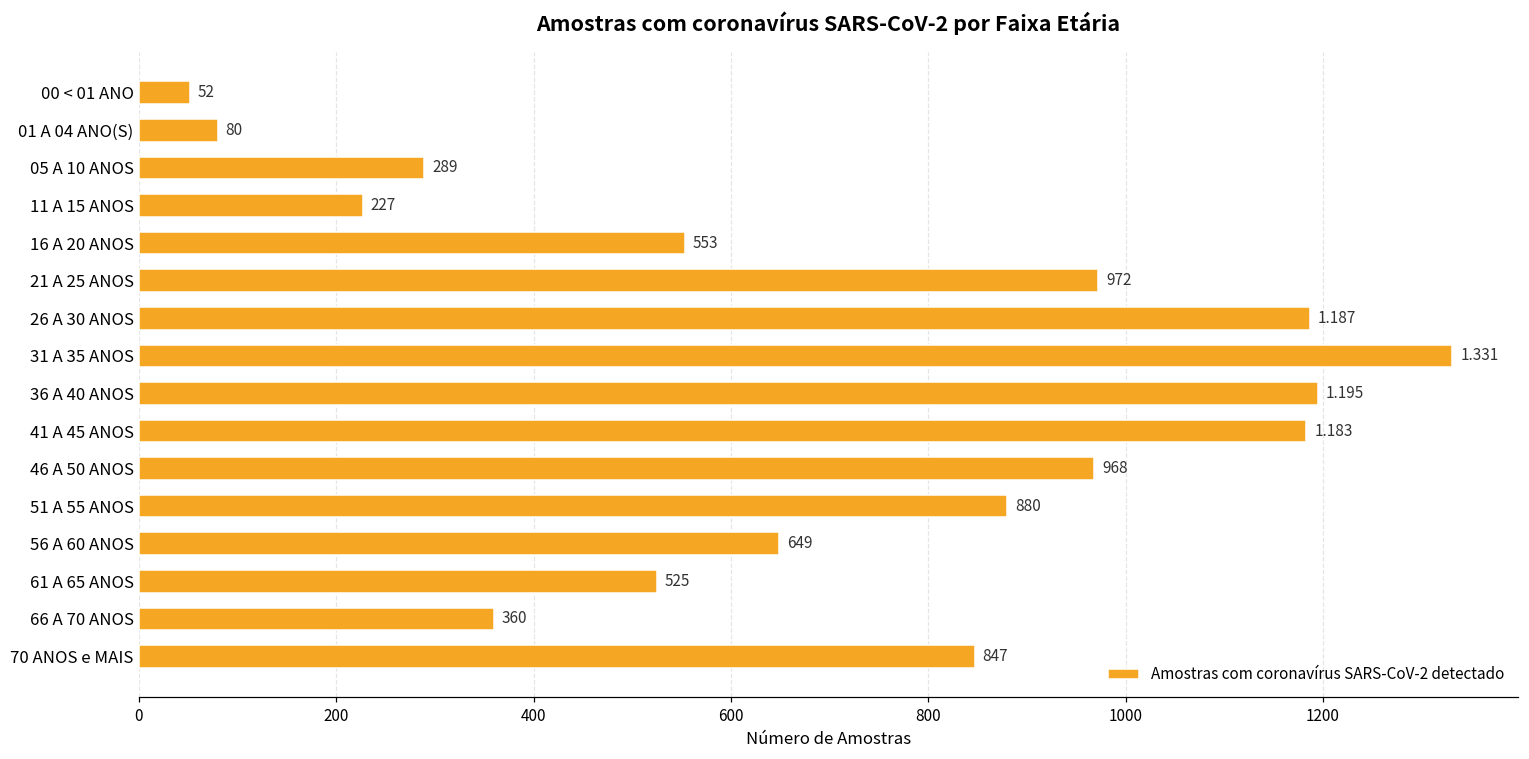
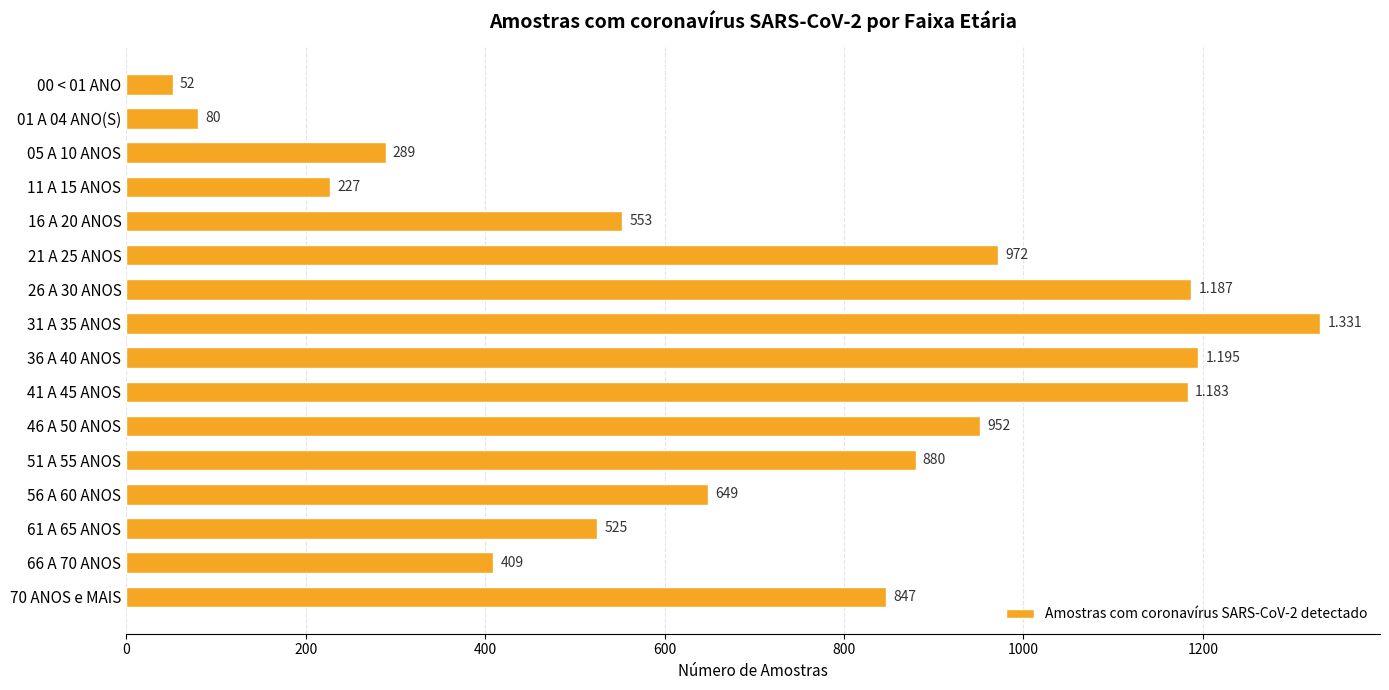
  {
    "00 < 01 ANO": 52,
    "01 A 04 ANO(S)": 80,
    "05 A 10 ANOS": 289,
    "11 A 15 ANOS": 227,
    "16 A 20 ANOS": 553,
    "21 A 25 ANOS": 972,
-   "46 A 50 ANOS": 968,
+   "46 A 50 ANOS": 952,
    "51 A 55 ANOS": 880,
    "56 A 60 ANOS": 649,
    "61 A 65 ANOS": 525,
-   "66 A 70 ANOS": 360,
+   "66 A 70 ANOS": 409,
    "70 ANOS e MAIS": 847
  }
